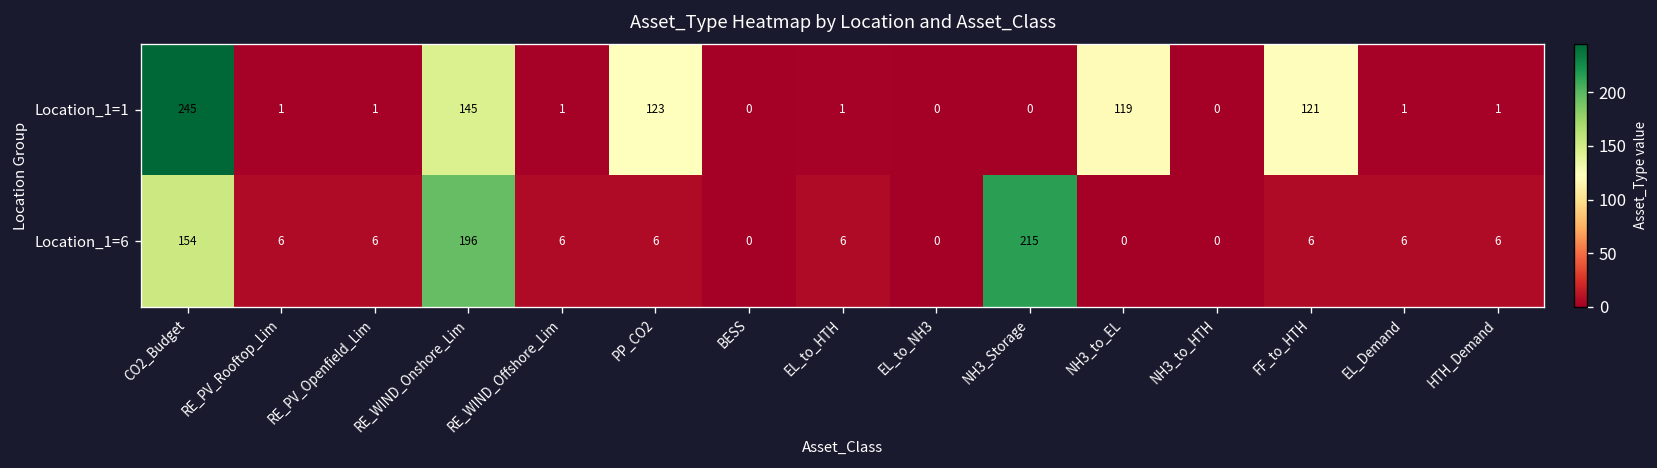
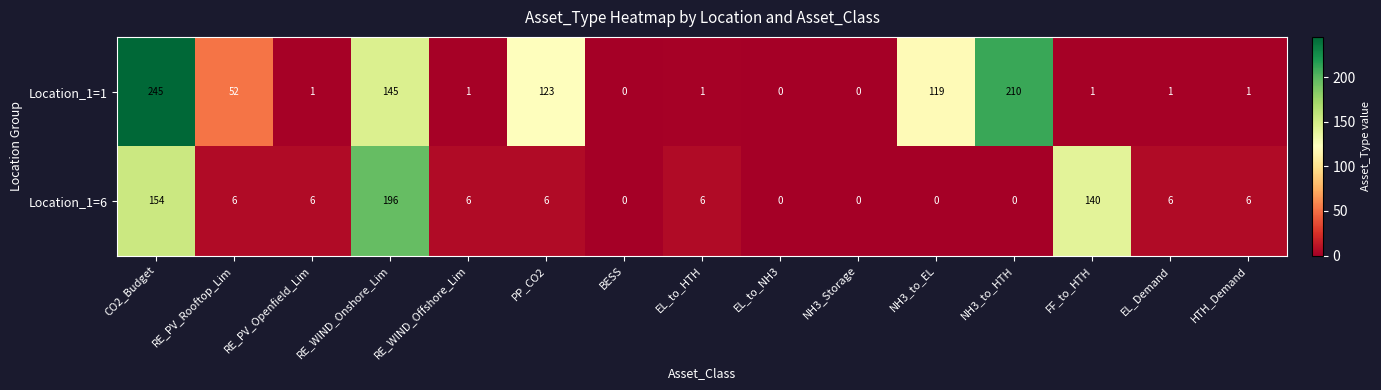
  {
    "Location_1=1": {
      "CO2_Budget": 245,
-     "RE_PV_Rooftop_Lim": 1,
+     "RE_PV_Rooftop_Lim": 52,
      "RE_PV_Openfield_Lim": 1,
      "RE_WIND_Onshore_Lim": 145,
      "RE_WIND_Offshore_Lim": 1,
      "PP_CO2": 123,
      "BESS": 0,
      "EL_to_HTH": 1,
      "EL_to_NH3": 0,
      "NH3_Storage": 0,
      "NH3_to_EL": 119,
-     "NH3_to_HTH": 0,
-     "FF_to_HTH": 121,
+     "NH3_to_HTH": 210,
+     "FF_to_HTH": 1,
      "EL_Demand": 1,
      "HTH_Demand": 1
    },
    "Location_1=6": {
      "CO2_Budget": 154,
      "RE_PV_Rooftop_Lim": 6,
      "RE_PV_Openfield_Lim": 6,
      "RE_WIND_Onshore_Lim": 196,
      "RE_WIND_Offshore_Lim": 6,
      "PP_CO2": 6,
      "BESS": 0,
      "EL_to_HTH": 6,
      "EL_to_NH3": 0,
-     "NH3_Storage": 215,
+     "NH3_Storage": 0,
      "NH3_to_EL": 0,
      "NH3_to_HTH": 0,
-     "FF_to_HTH": 6,
+     "FF_to_HTH": 140,
      "EL_Demand": 6,
      "HTH_Demand": 6
    }
  }
